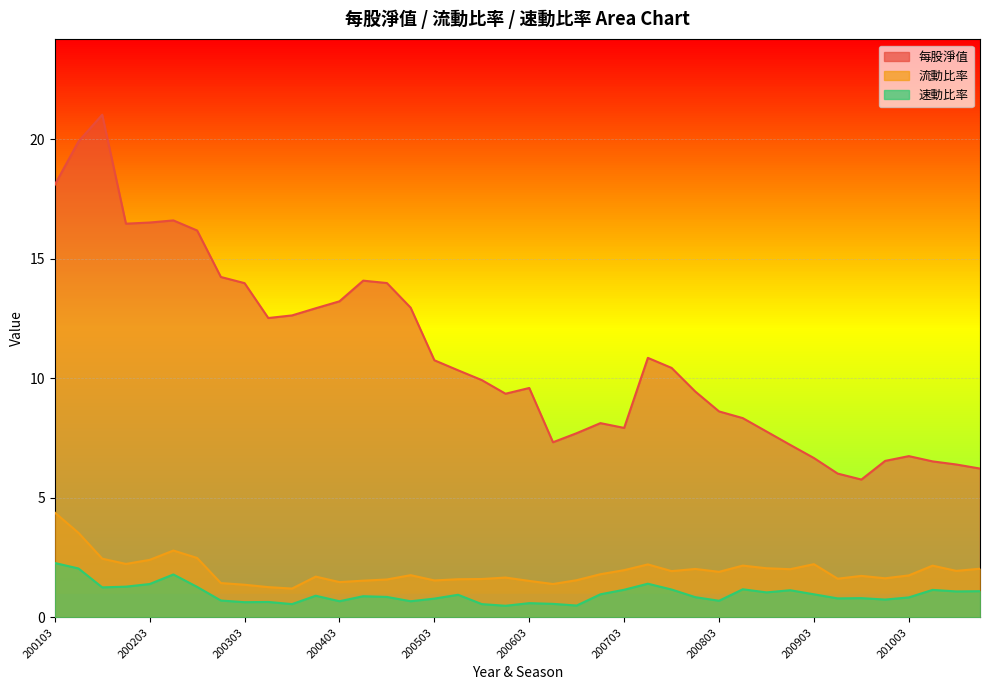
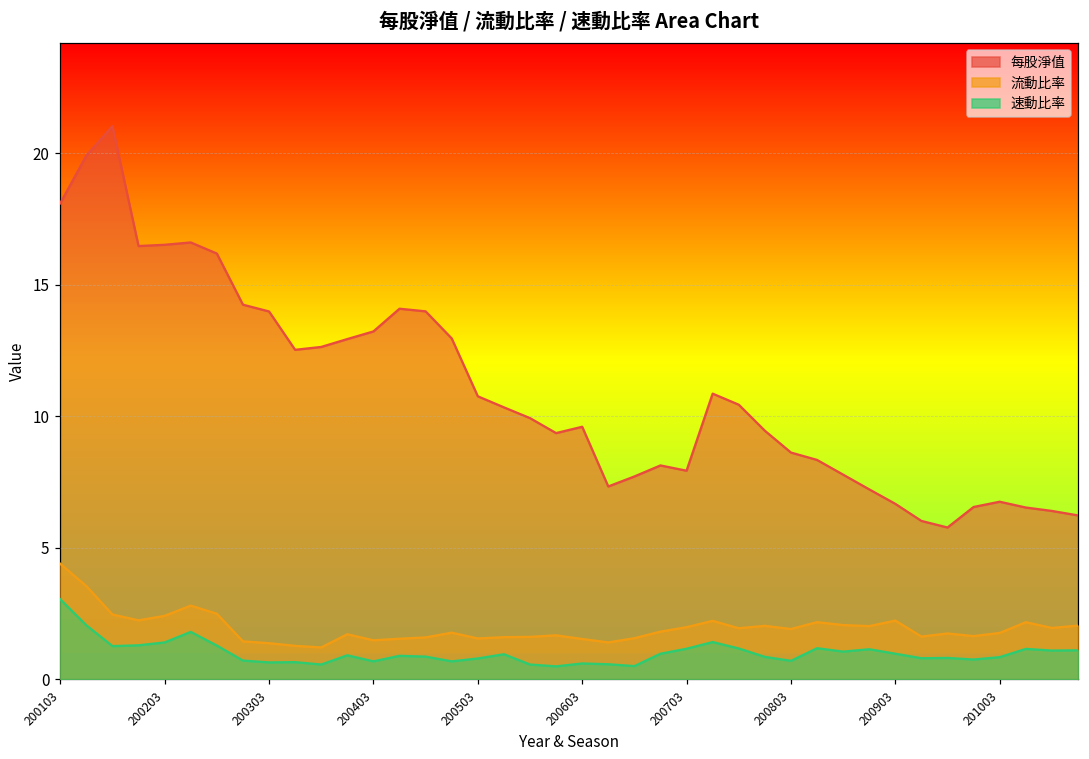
  {
    "每股淨值": {
      "200103": 18.1,
      "200203": 16.5,
      "200303": 14.0,
      "200403": 13.2,
      "200503": 10.8,
      "200603": 9.6,
      "200703": 7.9,
      "200803": 8.6,
      "200903": 6.7,
      "201003": 6.8
    },
    "流動比率": {
      "200103": 4.4,
      "200203": 2.4,
      "200303": 1.4,
      "200403": 1.5,
      "200503": 1.6,
      "200603": 1.5,
      "200703": 2.0,
      "200803": 1.9,
      "200903": 2.2,
      "201003": 1.8
    },
    "速動比率": {
-     "200103": 2.3,
+     "200103": 3.0,
      "200203": 1.4,
      "200303": 0.6,
      "200403": 0.7,
      "200503": 0.8,
      "200603": 0.6,
      "200703": 1.2,
      "200803": 0.7,
      "200903": 1.0,
      "201003": 0.8
    }
  }
